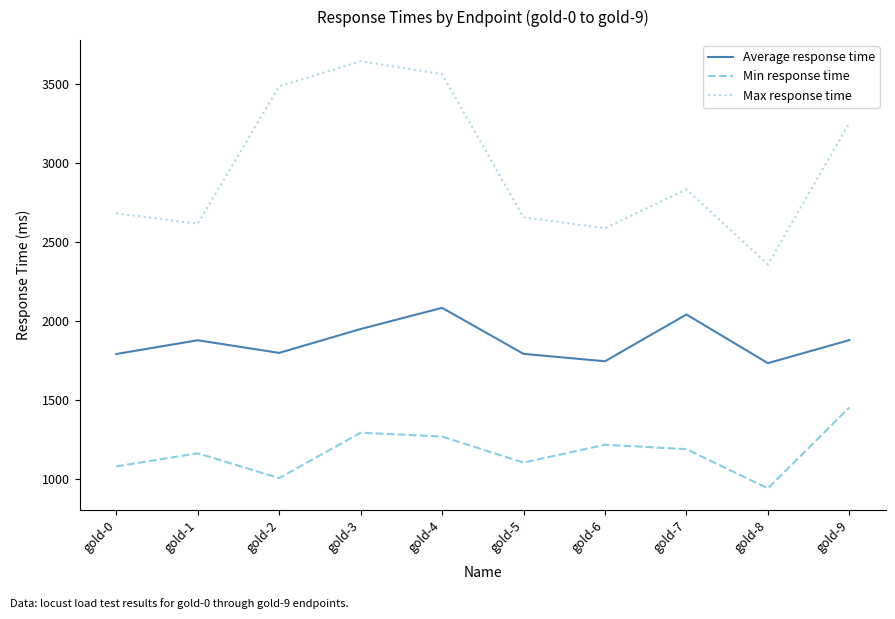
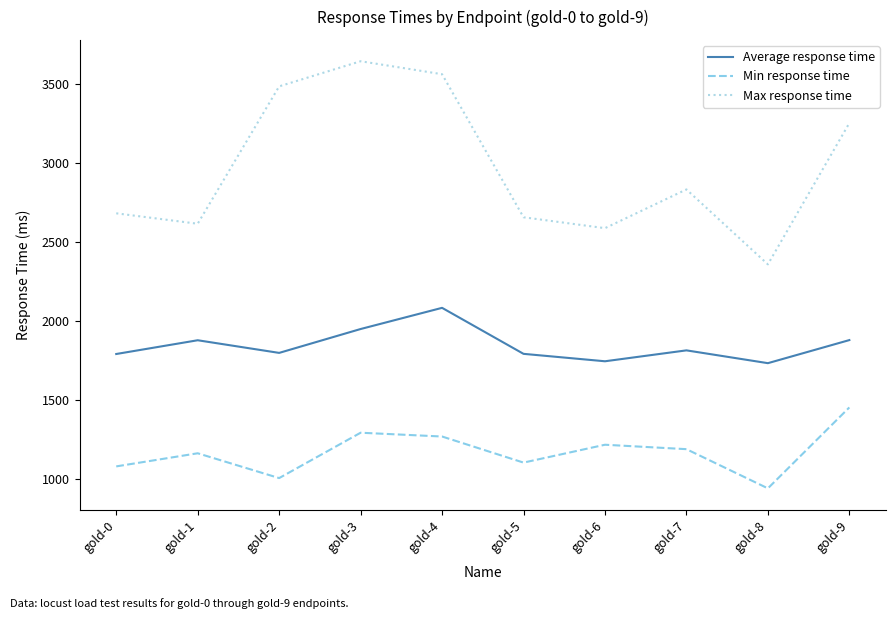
  {
    "Average response time": {
      "gold-0": 1790,
      "gold-1": 1880,
      "gold-2": 1800,
      "gold-3": 1950,
      "gold-4": 2080,
      "gold-5": 1790,
      "gold-6": 1750,
-     "gold-7": 2040,
+     "gold-7": 1810,
      "gold-8": 1730,
      "gold-9": 1880
    }
  }
